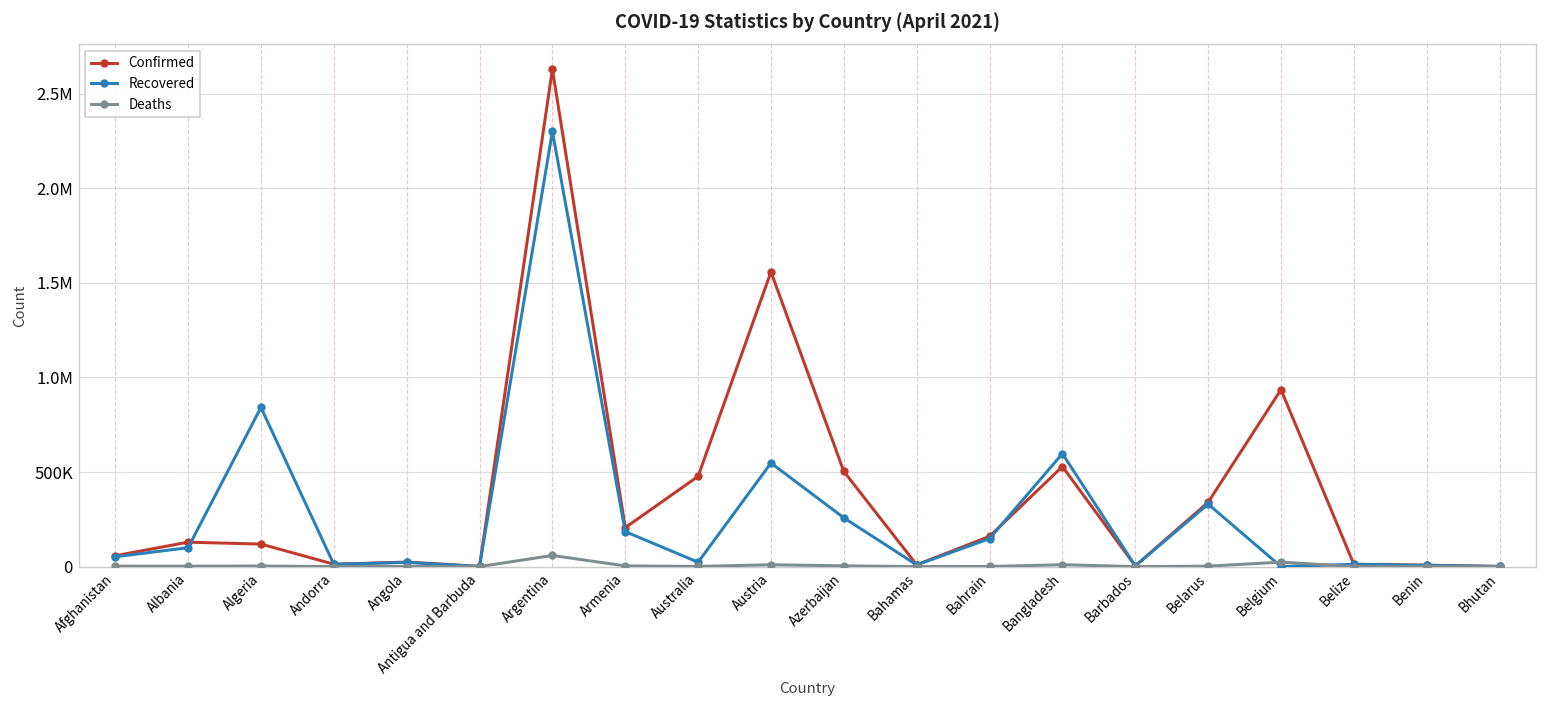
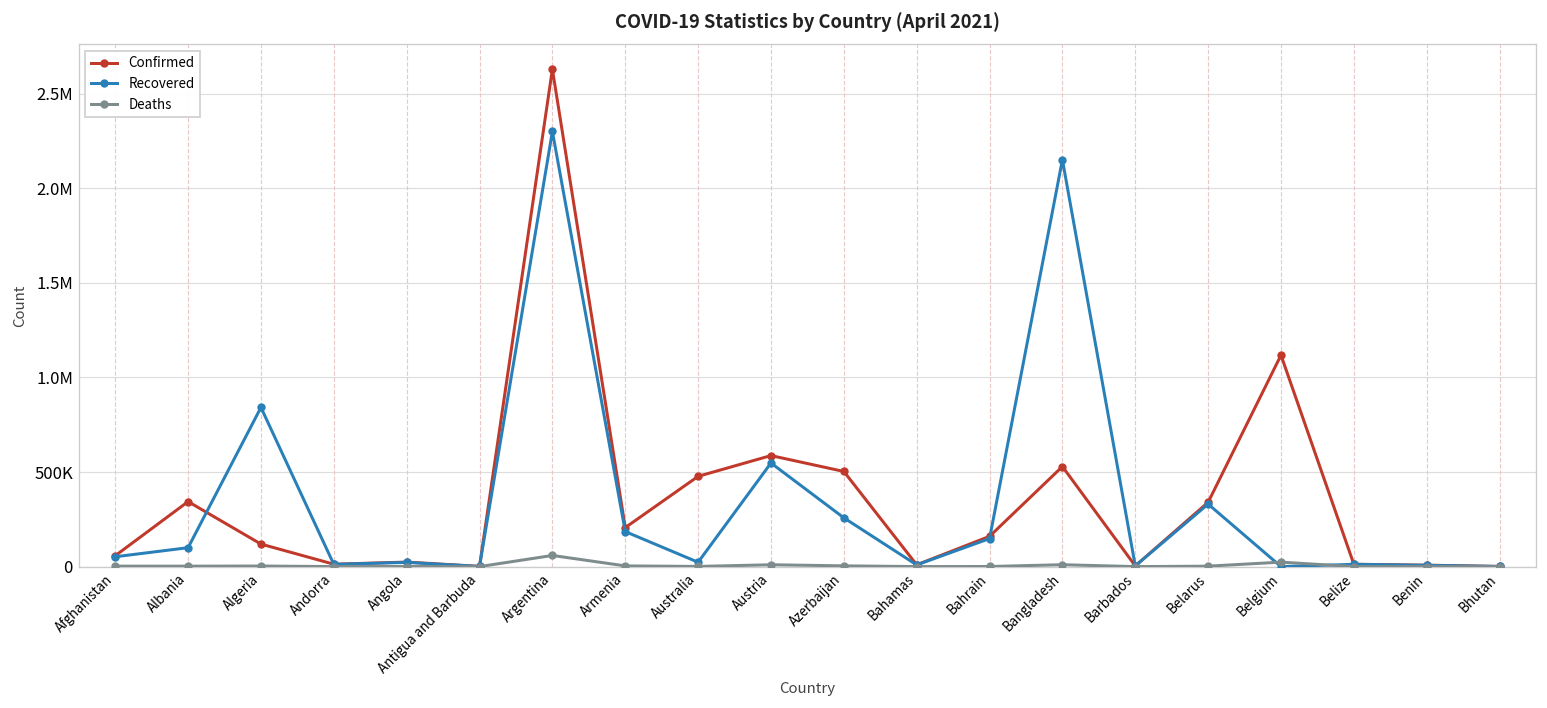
  {
    "Confirmed": {
-     "Albania": 130000,
+     "Albania": 340000,
      "Algeria": 120000,
      "Argentina": 2630000,
      "Armenia": 210000,
      "Australia": 480000,
-     "Austria": 1560000,
+     "Austria": 590000,
      "Azerbaijan": 500000,
      "Bangladesh": 530000,
-     "Belgium": 940000
+     "Belgium": 1120000
    },
    "Recovered": {
      "Albania": 100000,
      "Algeria": 840000,
      "Argentina": 2300000,
      "Armenia": 190000,
      "Australia": 20000,
      "Austria": 550000,
      "Azerbaijan": 260000,
-     "Bangladesh": 600000,
+     "Bangladesh": 2150000,
      "Belgium": 0
    },
    "Deaths": {
      "Afghanistan": 0,
      "Albania": 0,
      "Algeria": 0,
      "Angola": 0,
      "Argentina": 60000,
      "Armenia": 0,
      "Australia": 0,
      "Austria": 10000,
      "Azerbaijan": 0,
      "Bahrain": 0,
      "Bangladesh": 10000,
      "Belarus": 0,
      "Belgium": 20000
    }
  }
